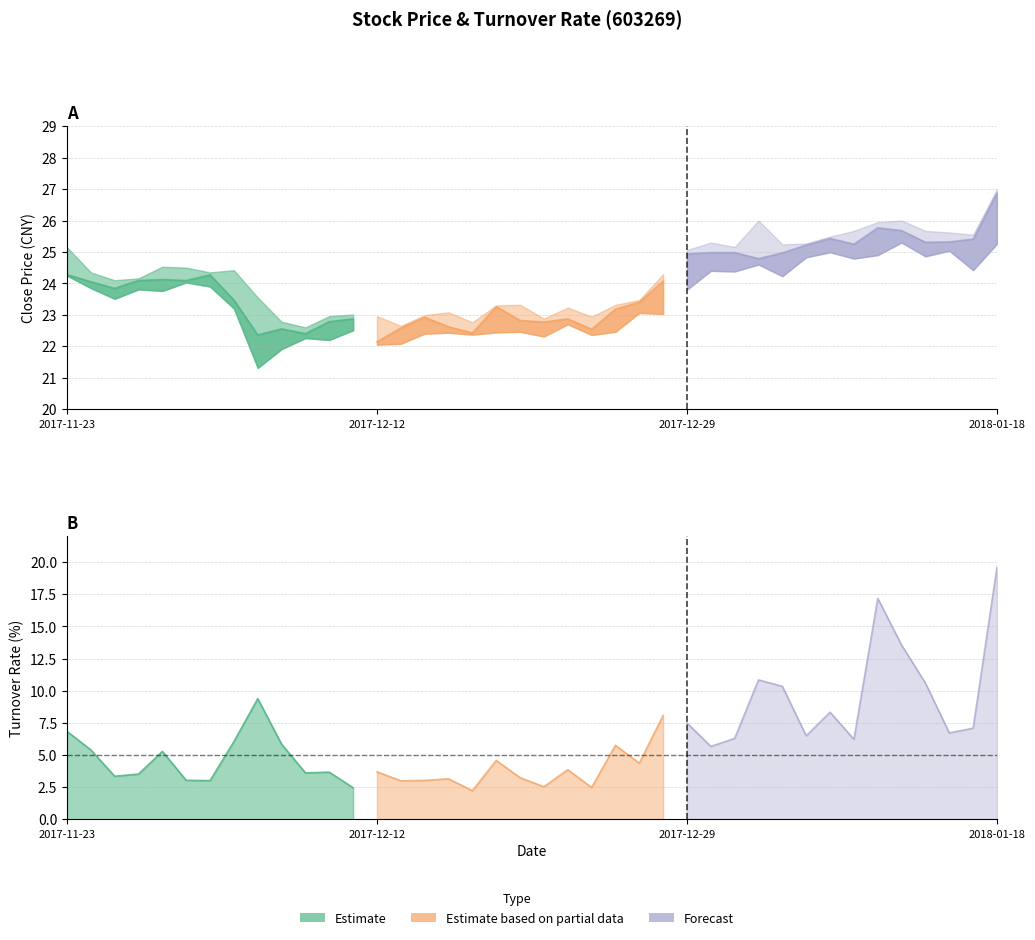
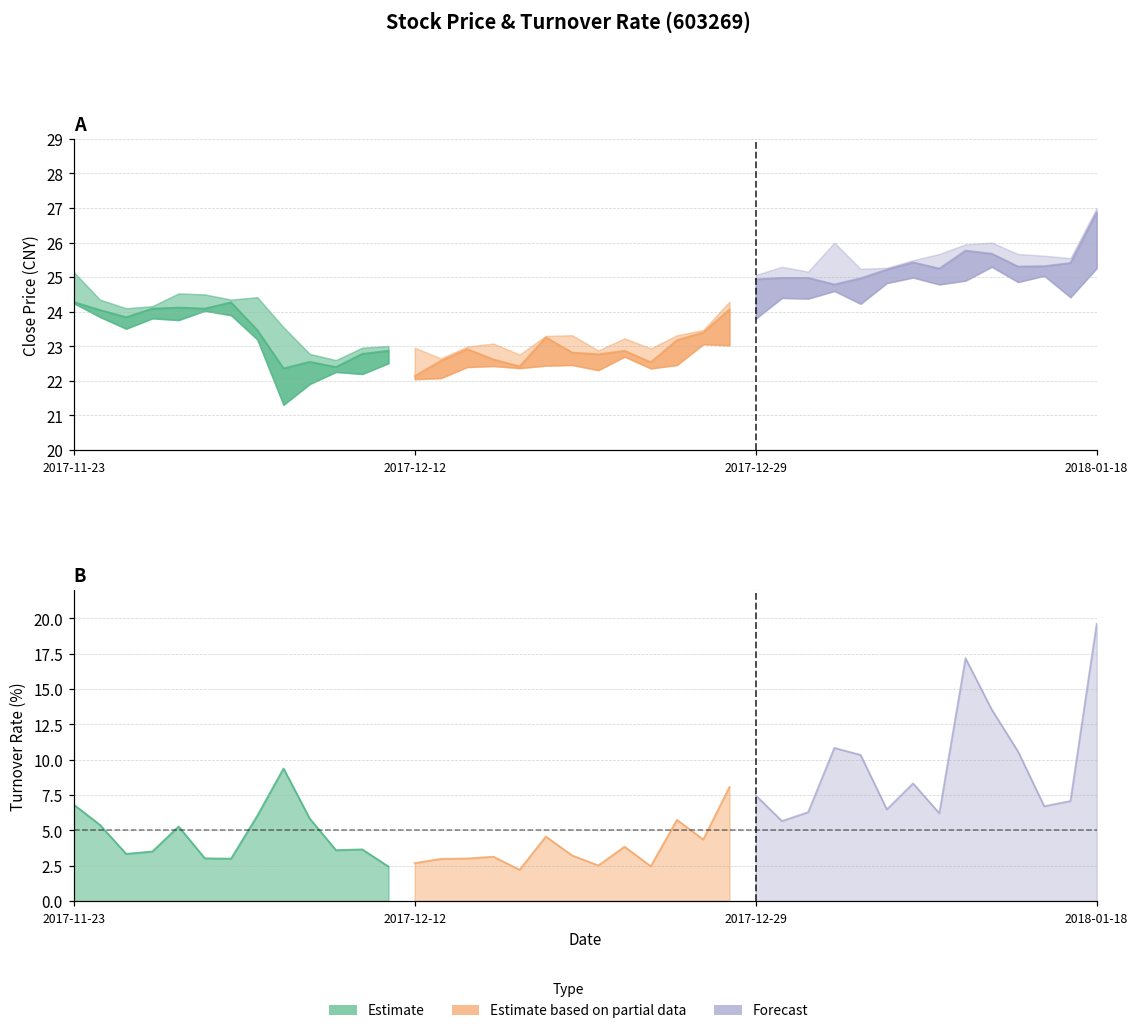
  {
    "B": {
      "Estimate": {
        "2017-11-23": 6.8
      },
      "Estimate based on partial data": {
-       "2017-12-12": 3.7
+       "2017-12-12": 2.7
      },
      "Forecast": {
        "2017-12-29": 7.5,
        "2018-01-18": 19.6
      }
    }
  }
